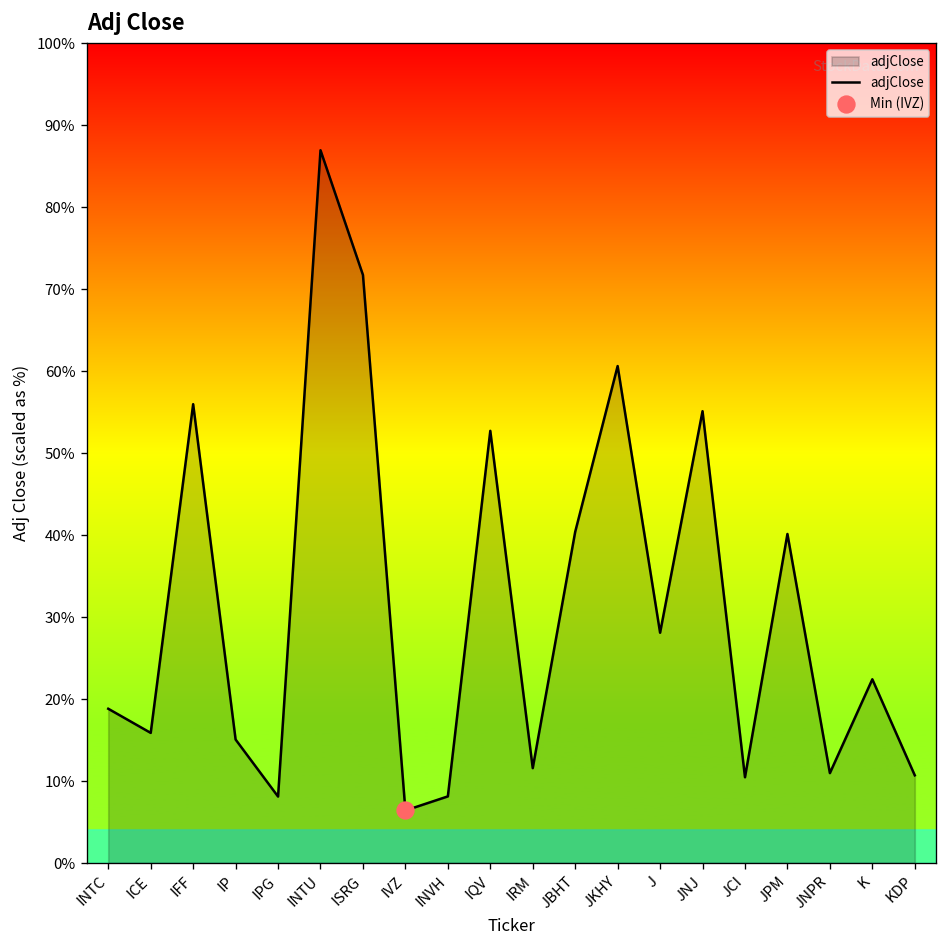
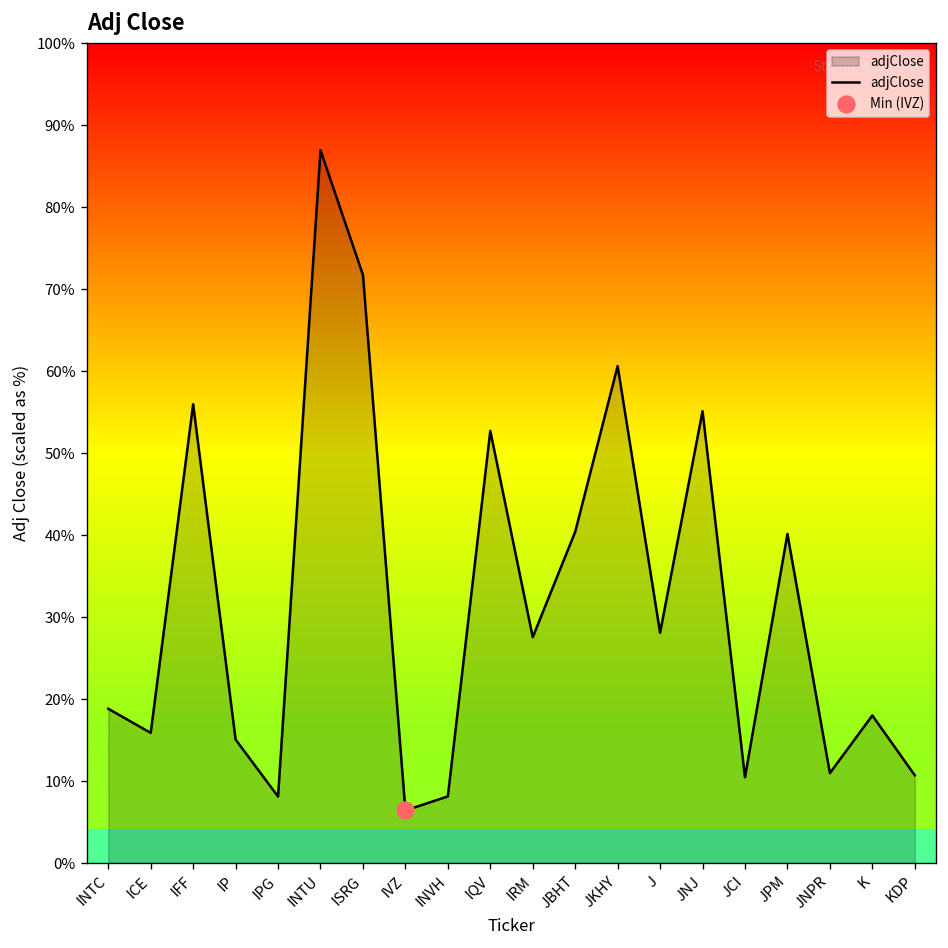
  {
    "adjClose": {
      "INTC": "19%",
      "ICE": "16%",
      "IFF": "56%",
      "IP": "15%",
      "IPG": "8%",
      "INTU": "87%",
      "ISRG": "72%",
      "INVH": "8%",
      "IQV": "53%",
-     "IRM": "12%",
+     "IRM": "28%",
      "JBHT": "40%",
      "JKHY": "61%",
      "J": "28%",
      "JNJ": "55%",
      "JCI": "10%",
      "JPM": "40%",
      "JNPR": "11%",
-     "K": "22%",
+     "K": "18%",
      "KDP": "11%"
    }
  }
